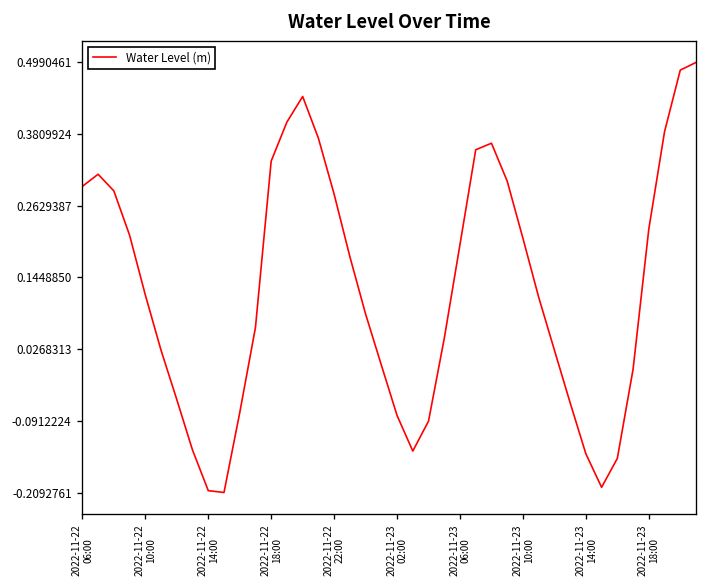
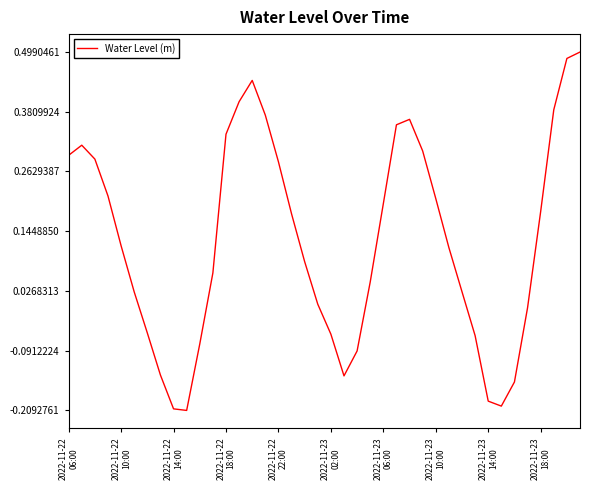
  {
    "2022-11-22 06:00": 0.29,
    "2022-11-22 10:00": 0.12,
    "2022-11-22 14:00": -0.21,
    "2022-11-22 18:00": 0.34,
    "2022-11-22 22:00": 0.28,
-   "2022-11-23 02:00": -0.08,
+   "2022-11-23 02:00": -0.06,
    "2022-11-23 06:00": 0.20,
    "2022-11-23 10:00": 0.21,
-   "2022-11-23 14:00": -0.15,
-   "2022-11-23 18:00": 0.22
+   "2022-11-23 14:00": -0.19,
+   "2022-11-23 18:00": 0.18
  }
